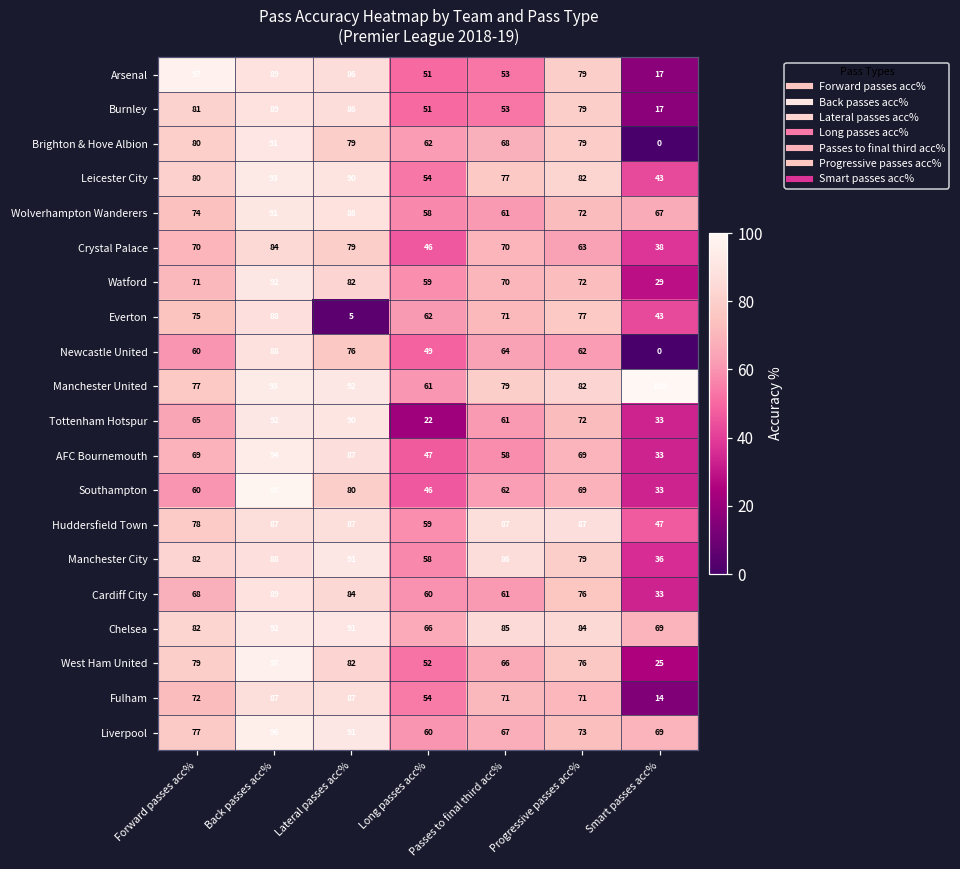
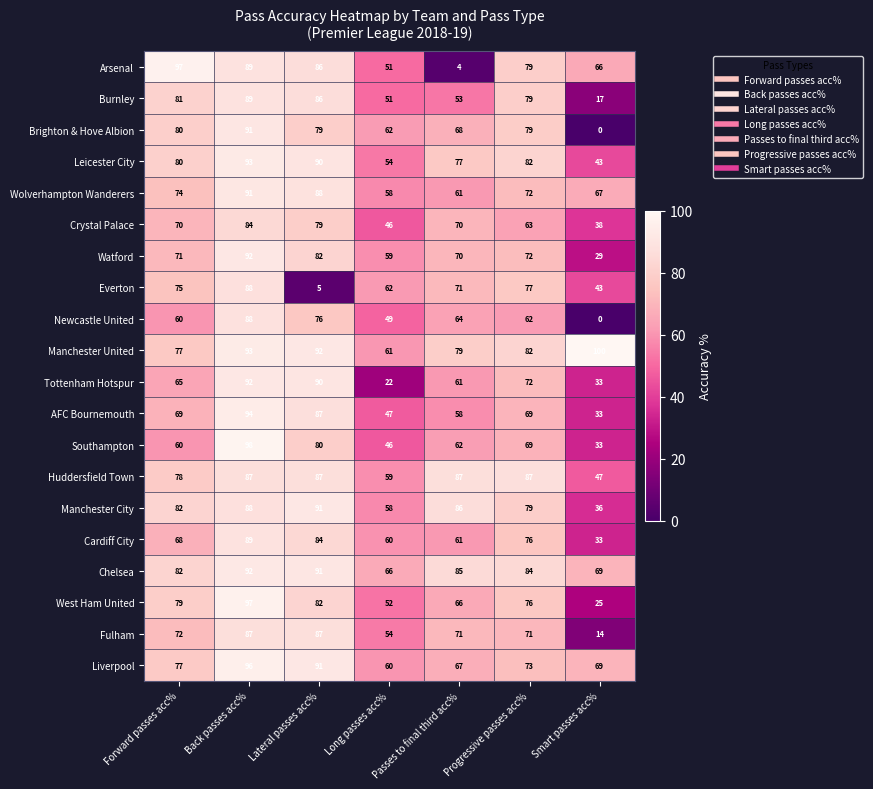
  {
    "Arsenal": {
      "Long passes acc%": 51,
-     "Passes to final third acc%": 53,
+     "Passes to final third acc%": 4,
      "Progressive passes acc%": 79,
-     "Smart passes acc%": 17
+     "Smart passes acc%": 66
    },
    "Burnley": {
      "Forward passes acc%": 81,
      "Long passes acc%": 51,
      "Passes to final third acc%": 53,
      "Progressive passes acc%": 79,
      "Smart passes acc%": 17
    },
    "Brighton & Hove Albion": {
      "Forward passes acc%": 80,
      "Lateral passes acc%": 79,
      "Long passes acc%": 62,
      "Passes to final third acc%": 68,
      "Progressive passes acc%": 79,
      "Smart passes acc%": 0
    },
    "Leicester City": {
      "Forward passes acc%": 80,
      "Long passes acc%": 54,
      "Passes to final third acc%": 77,
      "Progressive passes acc%": 82,
      "Smart passes acc%": 43
    },
    "Wolverhampton Wanderers": {
      "Forward passes acc%": 74,
      "Long passes acc%": 58,
      "Passes to final third acc%": 61,
      "Progressive passes acc%": 72,
      "Smart passes acc%": 67
    },
    "Crystal Palace": {
      "Forward passes acc%": 70,
      "Back passes acc%": 84,
      "Lateral passes acc%": 79,
      "Long passes acc%": 46,
      "Passes to final third acc%": 70,
      "Progressive passes acc%": 63,
      "Smart passes acc%": 38
    },
    "Watford": {
      "Forward passes acc%": 71,
      "Lateral passes acc%": 82,
      "Long passes acc%": 59,
      "Passes to final third acc%": 70,
      "Progressive passes acc%": 72,
      "Smart passes acc%": 29
    },
    "Everton": {
      "Forward passes acc%": 75,
      "Lateral passes acc%": 5,
      "Long passes acc%": 62,
      "Passes to final third acc%": 71,
      "Progressive passes acc%": 77,
      "Smart passes acc%": 43
    },
    "Newcastle United": {
      "Forward passes acc%": 60,
      "Lateral passes acc%": 76,
      "Long passes acc%": 49,
      "Passes to final third acc%": 64,
      "Progressive passes acc%": 62,
      "Smart passes acc%": 0
    },
    "Manchester United": {
      "Forward passes acc%": 77,
      "Long passes acc%": 61,
      "Passes to final third acc%": 79,
      "Progressive passes acc%": 82
    },
    "Tottenham Hotspur": {
      "Forward passes acc%": 65,
      "Long passes acc%": 22,
      "Passes to final third acc%": 61,
      "Progressive passes acc%": 72,
      "Smart passes acc%": 33
    },
    "AFC Bournemouth": {
      "Forward passes acc%": 69,
      "Long passes acc%": 47,
      "Passes to final third acc%": 58,
      "Progressive passes acc%": 69,
      "Smart passes acc%": 33
    },
    "Southampton": {
      "Forward passes acc%": 60,
      "Lateral passes acc%": 80,
      "Long passes acc%": 46,
      "Passes to final third acc%": 62,
      "Progressive passes acc%": 69,
      "Smart passes acc%": 33
    },
    "Huddersfield Town": {
      "Forward passes acc%": 78,
      "Long passes acc%": 59,
      "Smart passes acc%": 47
    },
    "Manchester City": {
      "Forward passes acc%": 82,
      "Long passes acc%": 58,
      "Progressive passes acc%": 79,
      "Smart passes acc%": 36
    },
    "Cardiff City": {
      "Forward passes acc%": 68,
      "Lateral passes acc%": 84,
      "Long passes acc%": 60,
      "Passes to final third acc%": 61,
      "Progressive passes acc%": 76,
      "Smart passes acc%": 33
    },
    "Chelsea": {
      "Forward passes acc%": 82,
      "Long passes acc%": 66,
      "Passes to final third acc%": 85,
      "Progressive passes acc%": 84,
      "Smart passes acc%": 69
    },
    "West Ham United": {
      "Forward passes acc%": 79,
      "Lateral passes acc%": 82,
      "Long passes acc%": 52,
      "Passes to final third acc%": 66,
      "Progressive passes acc%": 76,
      "Smart passes acc%": 25
    },
    "Fulham": {
      "Forward passes acc%": 72,
      "Long passes acc%": 54,
      "Passes to final third acc%": 71,
      "Progressive passes acc%": 71,
      "Smart passes acc%": 14
    },
    "Liverpool": {
      "Forward passes acc%": 77,
      "Long passes acc%": 60,
      "Passes to final third acc%": 67,
      "Progressive passes acc%": 73,
      "Smart passes acc%": 69
    }
  }
